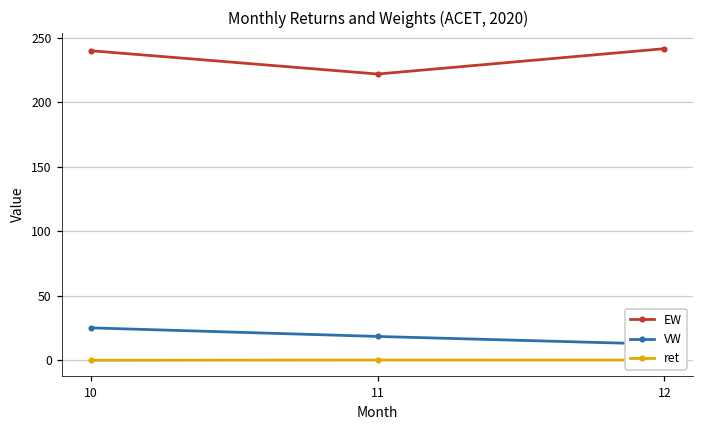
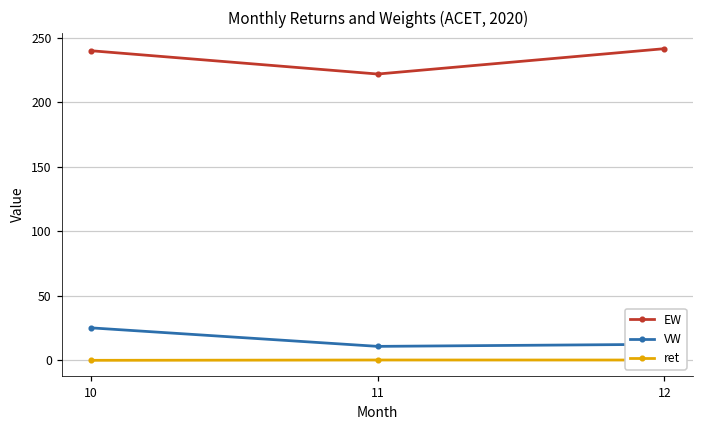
  {
    "EW": {
      "10": 240,
      "11": 222,
      "12": 242
    },
    "VW": {
      "10": 25,
-     "11": 18
+     "11": 11
    },
    "ret": {
      "10": 0,
      "11": 0
    }
  }
